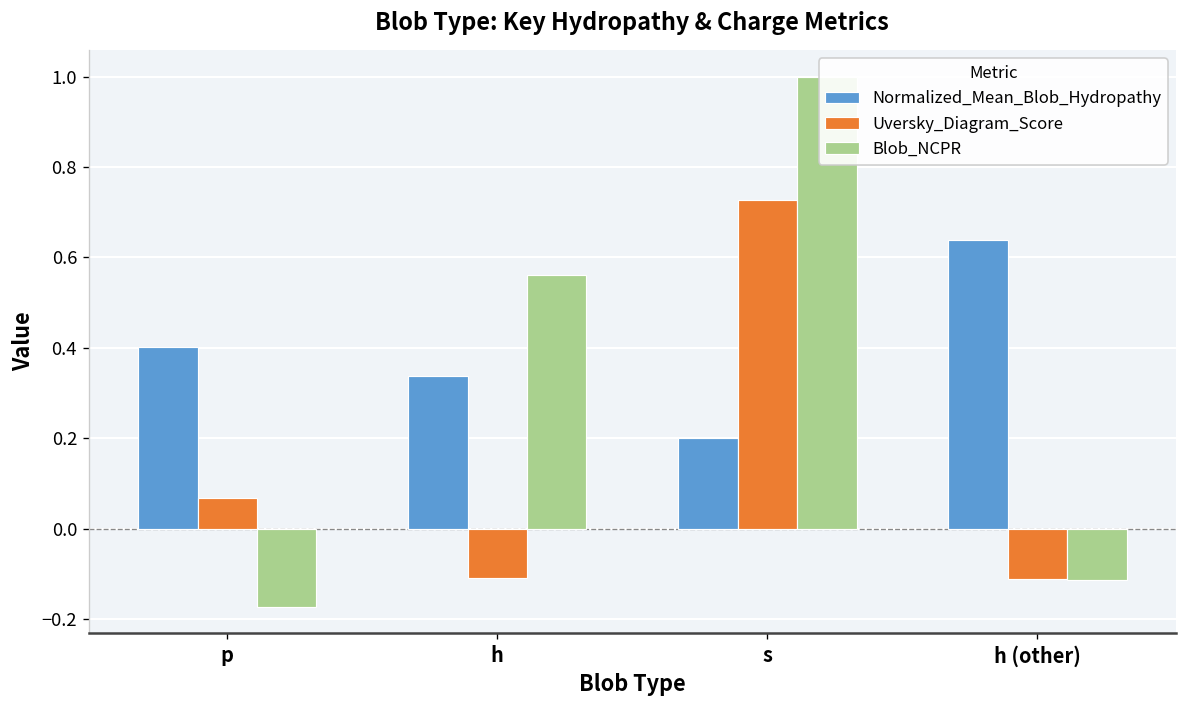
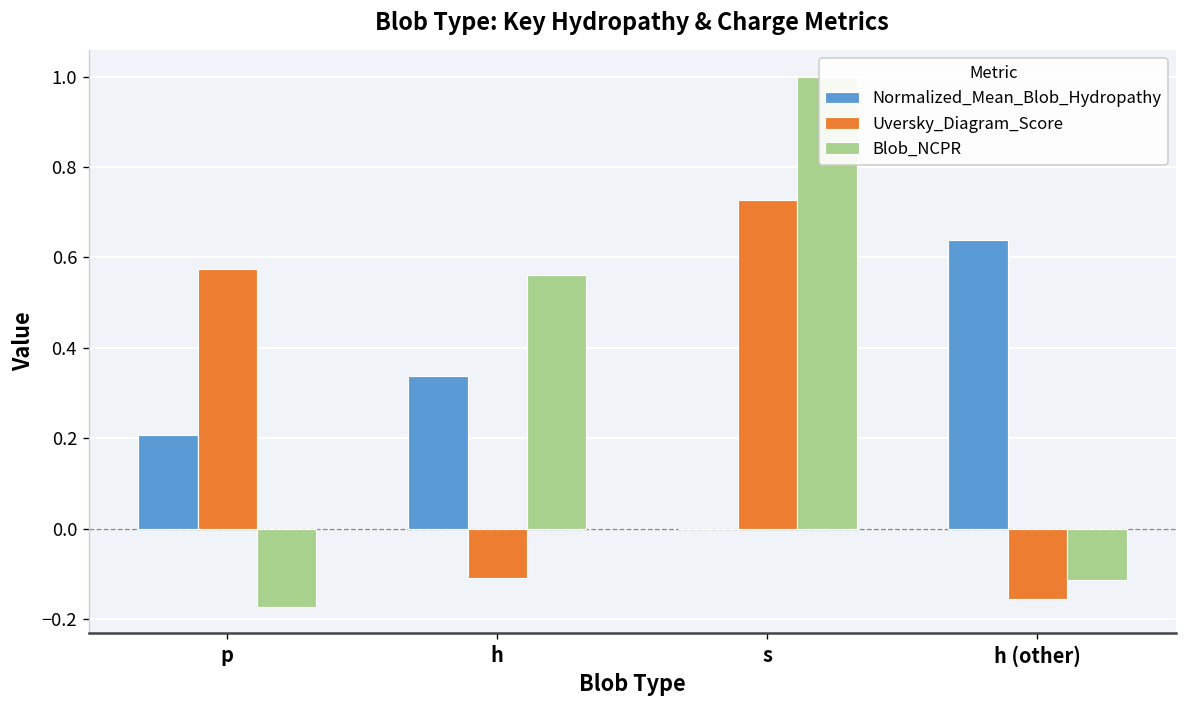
  {
    "Normalized_Mean_Blob_Hydropathy": {
-     "p": 0.40,
+     "p": 0.21,
      "h": 0.34,
-     "s": 0.2,
+     "s": 0.0,
      "h (other)": 0.64
    },
    "Uversky_Diagram_Score": {
-     "p": 0.07,
+     "p": 0.57,
      "h": -0.11,
      "s": 0.73,
-     "h (other)": -0.11
+     "h (other)": -0.16
    },
    "Blob_NCPR": {
      "p": -0.17,
      "h": 0.56,
      "h (other)": -0.11
    }
  }
